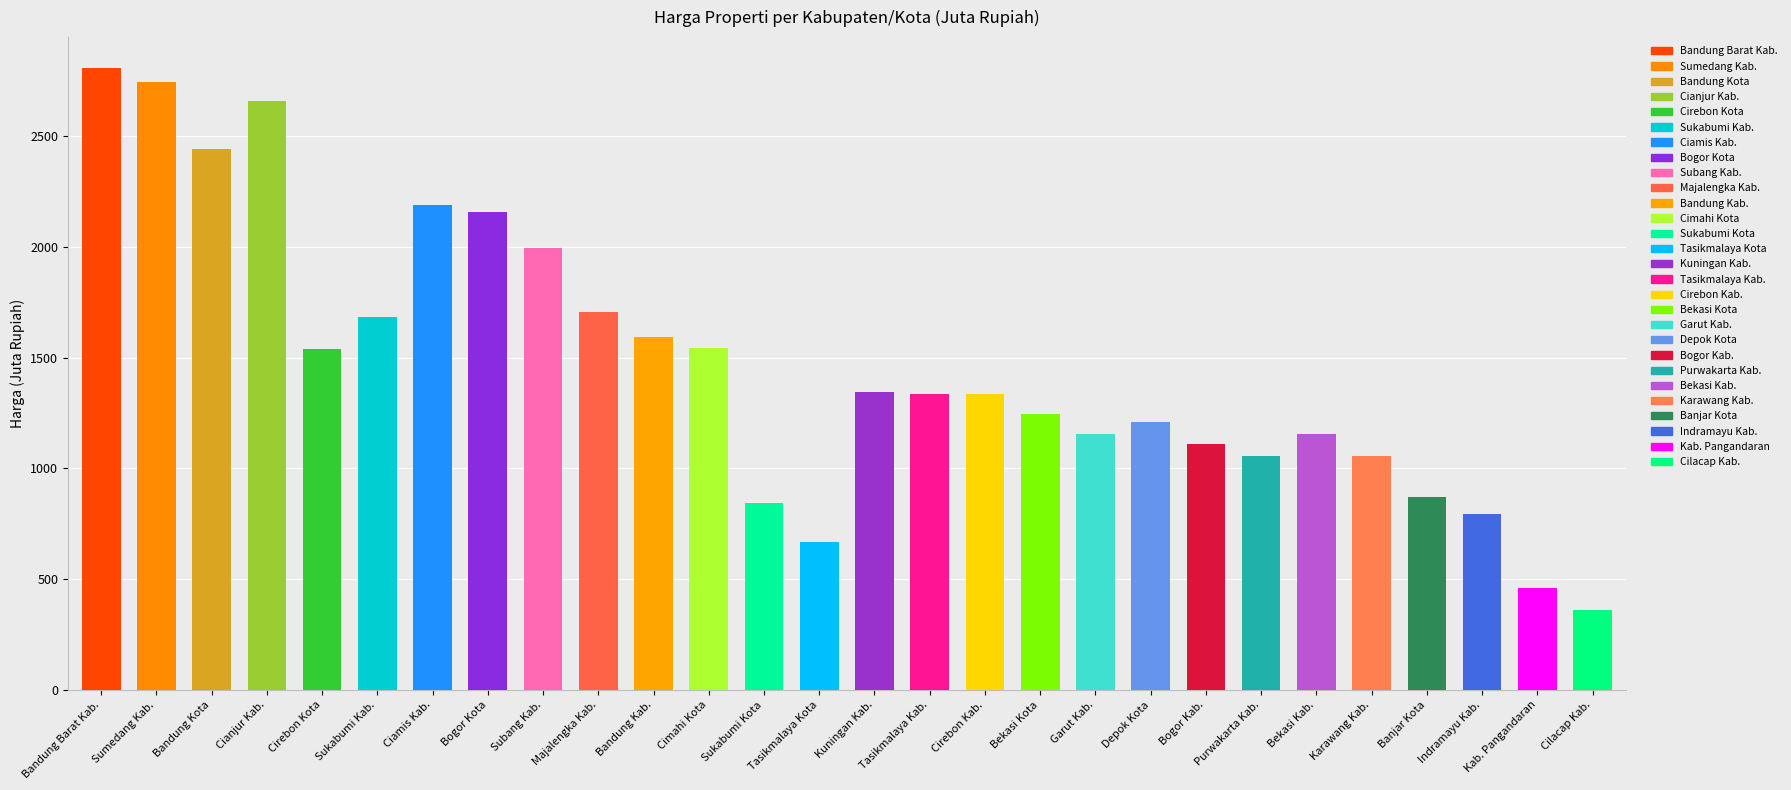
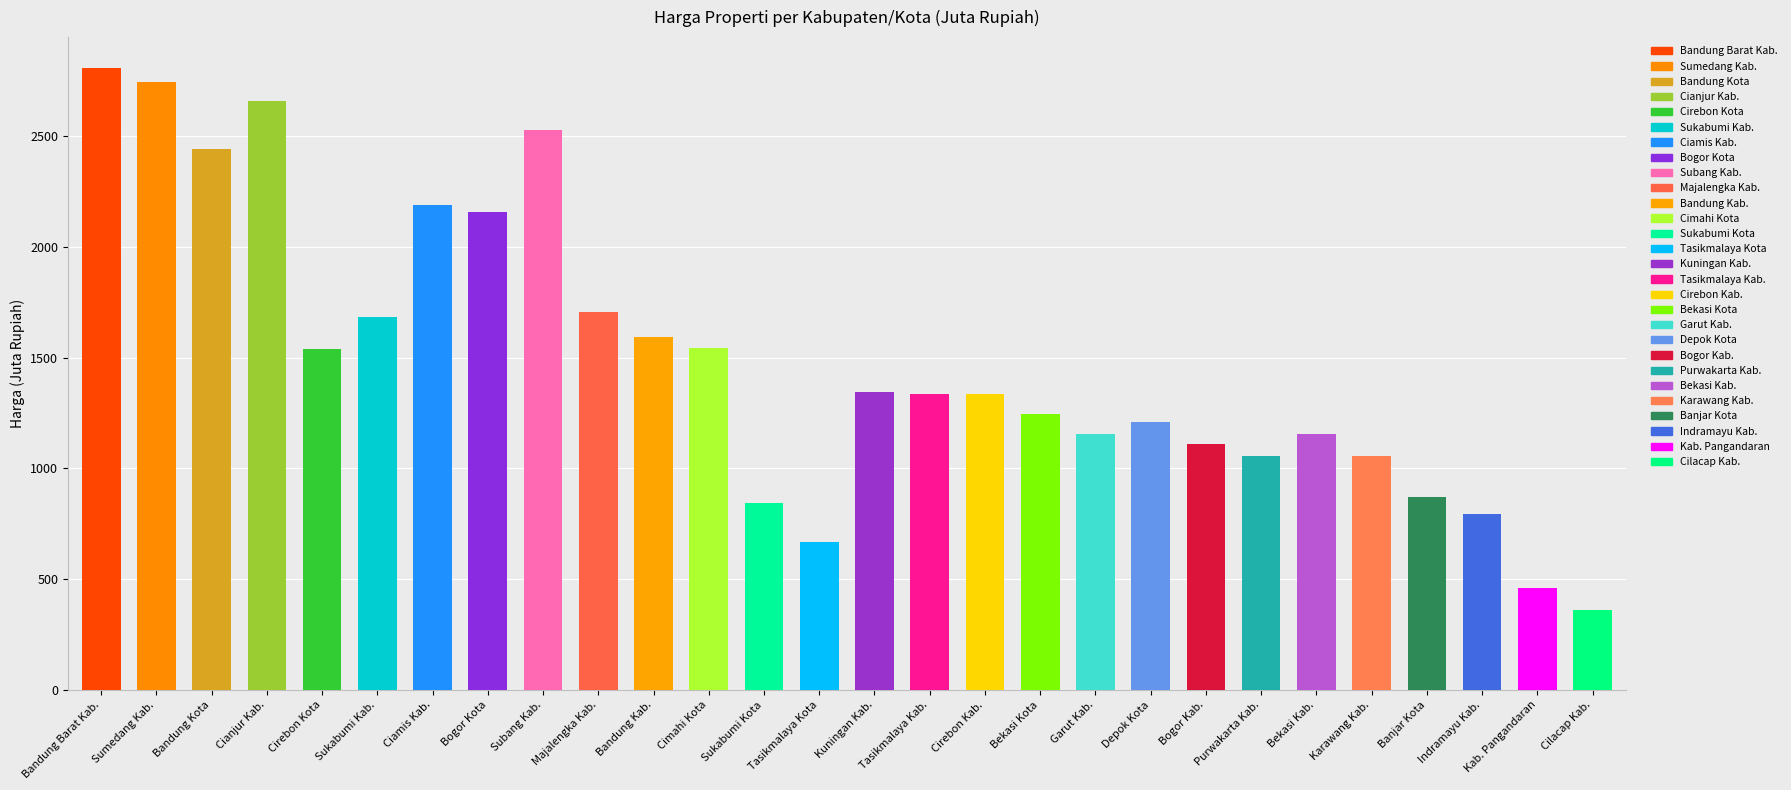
  {
    "Bandung Barat Kab.": 2810,
    "Sumedang Kab.": 2750,
    "Bandung Kota": 2440,
    "Cianjur Kab.": 2660,
    "Cirebon Kota": 1540,
    "Sukabumi Kab.": 1680,
    "Ciamis Kab.": 2190,
    "Bogor Kota": 2160,
-   "Subang Kab.": 1990,
+   "Subang Kab.": 2530,
    "Majalengka Kab.": 1710,
    "Bandung Kab.": 1590,
    "Cimahi Kota": 1550,
    "Sukabumi Kota": 850,
    "Tasikmalaya Kota": 670,
    "Kuningan Kab.": 1350,
    "Tasikmalaya Kab.": 1340,
    "Cirebon Kab.": 1330,
    "Bekasi Kota": 1240,
    "Garut Kab.": 1160,
    "Depok Kota": 1210,
    "Bogor Kab.": 1110,
    "Purwakarta Kab.": 1060,
    "Bekasi Kab.": 1150,
    "Karawang Kab.": 1050,
    "Banjar Kota": 870,
    "Indramayu Kab.": 790,
    "Kab. Pangandaran": 460,
    "Cilacap Kab.": 360
  }
